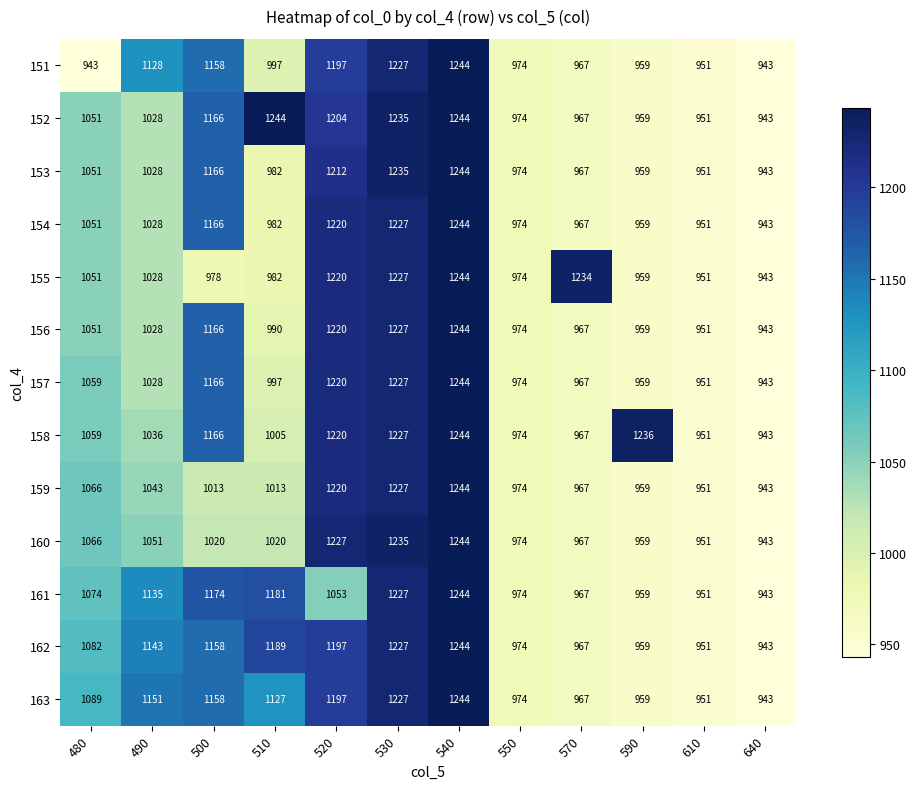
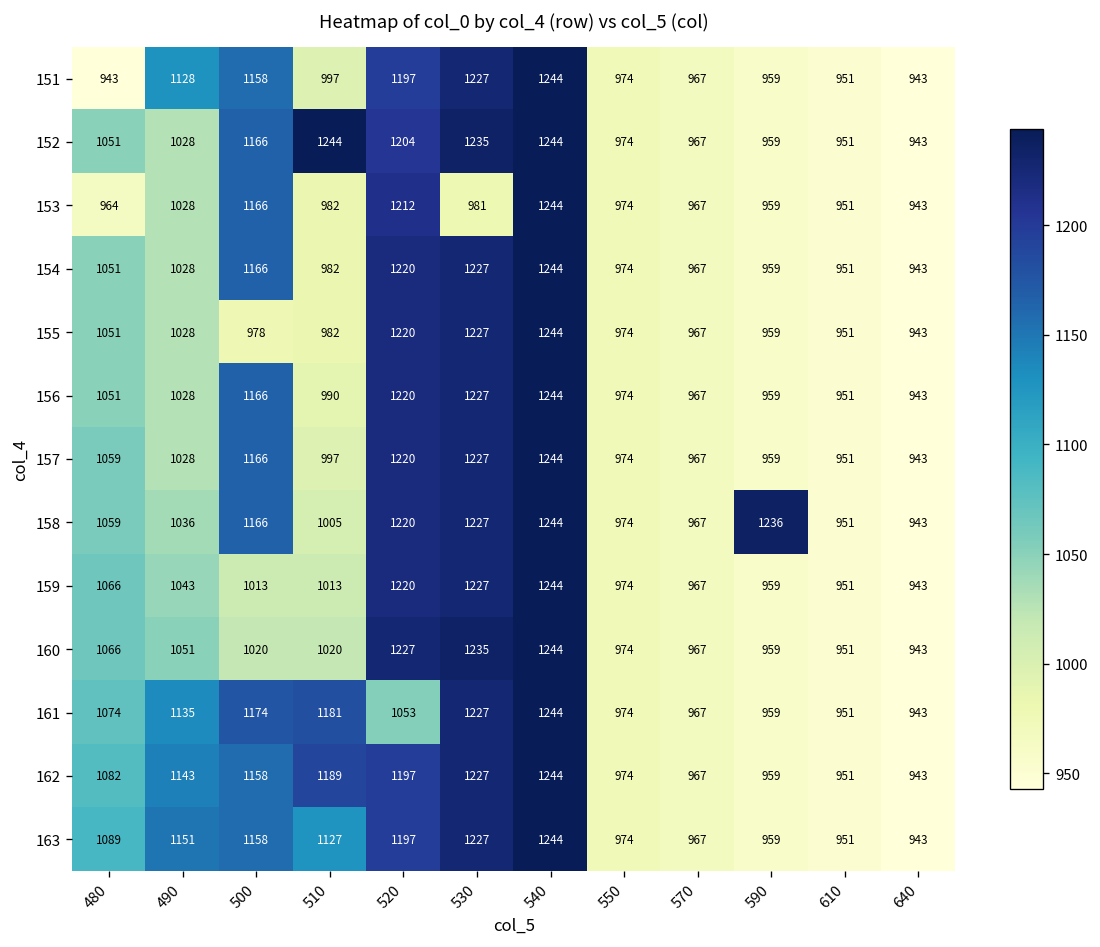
  {
    "151": {
      "480": 943,
      "490": 1128,
      "500": 1158,
      "510": 997,
      "520": 1197,
      "530": 1227,
      "540": 1244,
      "550": 974,
      "570": 967,
      "590": 959,
      "610": 951,
      "640": 943
    },
    "152": {
      "480": 1051,
      "490": 1028,
      "500": 1166,
      "510": 1244,
      "520": 1204,
      "530": 1235,
      "540": 1244,
      "550": 974,
      "570": 967,
      "590": 959,
      "610": 951,
      "640": 943
    },
    "153": {
-     "480": 1051,
+     "480": 964,
      "490": 1028,
      "500": 1166,
      "510": 982,
      "520": 1212,
-     "530": 1235,
+     "530": 981,
      "540": 1244,
      "550": 974,
      "570": 967,
      "590": 959,
      "610": 951,
      "640": 943
    },
    "154": {
      "480": 1051,
      "490": 1028,
      "500": 1166,
      "510": 982,
      "520": 1220,
      "530": 1227,
      "540": 1244,
      "550": 974,
      "570": 967,
      "590": 959,
      "610": 951,
      "640": 943
    },
    "155": {
      "480": 1051,
      "490": 1028,
      "500": 978,
      "510": 982,
      "520": 1220,
      "530": 1227,
      "540": 1244,
      "550": 974,
-     "570": 1234,
+     "570": 967,
      "590": 959,
      "610": 951,
      "640": 943
    },
    "156": {
      "480": 1051,
      "490": 1028,
      "500": 1166,
      "510": 990,
      "520": 1220,
      "530": 1227,
      "540": 1244,
      "550": 974,
      "570": 967,
      "590": 959,
      "610": 951,
      "640": 943
    },
    "157": {
      "480": 1059,
      "490": 1028,
      "500": 1166,
      "510": 997,
      "520": 1220,
      "530": 1227,
      "540": 1244,
      "550": 974,
      "570": 967,
      "590": 959,
      "610": 951,
      "640": 943
    },
    "158": {
      "480": 1059,
      "490": 1036,
      "500": 1166,
      "510": 1005,
      "520": 1220,
      "530": 1227,
      "540": 1244,
      "550": 974,
      "570": 967,
      "590": 1236,
      "610": 951,
      "640": 943
    },
    "159": {
      "480": 1066,
      "490": 1043,
      "500": 1013,
      "510": 1013,
      "520": 1220,
      "530": 1227,
      "540": 1244,
      "550": 974,
      "570": 967,
      "590": 959,
      "610": 951,
      "640": 943
    },
    "160": {
      "480": 1066,
      "490": 1051,
      "500": 1020,
      "510": 1020,
      "520": 1227,
      "530": 1235,
      "540": 1244,
      "550": 974,
      "570": 967,
      "590": 959,
      "610": 951,
      "640": 943
    },
    "161": {
      "480": 1074,
      "490": 1135,
      "500": 1174,
      "510": 1181,
      "520": 1053,
      "530": 1227,
      "540": 1244,
      "550": 974,
      "570": 967,
      "590": 959,
      "610": 951,
      "640": 943
    },
    "162": {
      "480": 1082,
      "490": 1143,
      "500": 1158,
      "510": 1189,
      "520": 1197,
      "530": 1227,
      "540": 1244,
      "550": 974,
      "570": 967,
      "590": 959,
      "610": 951,
      "640": 943
    },
    "163": {
      "480": 1089,
      "490": 1151,
      "500": 1158,
      "510": 1127,
      "520": 1197,
      "530": 1227,
      "540": 1244,
      "550": 974,
      "570": 967,
      "590": 959,
      "610": 951,
      "640": 943
    }
  }
